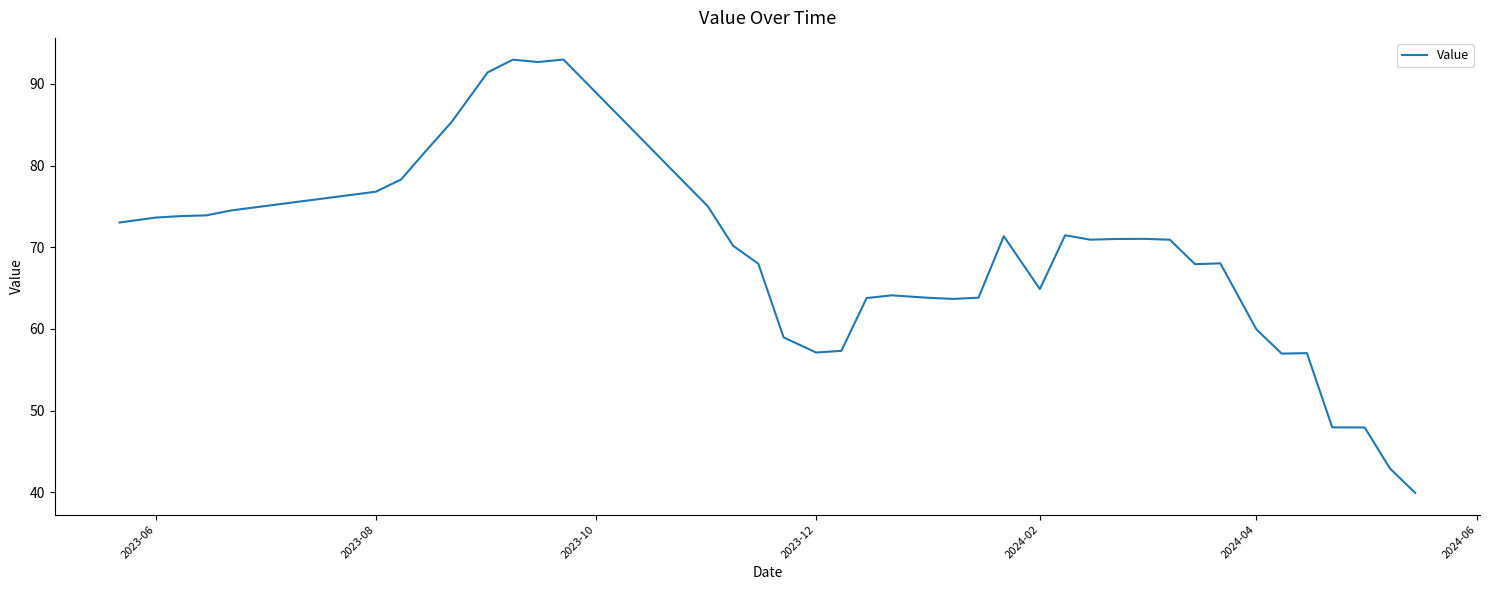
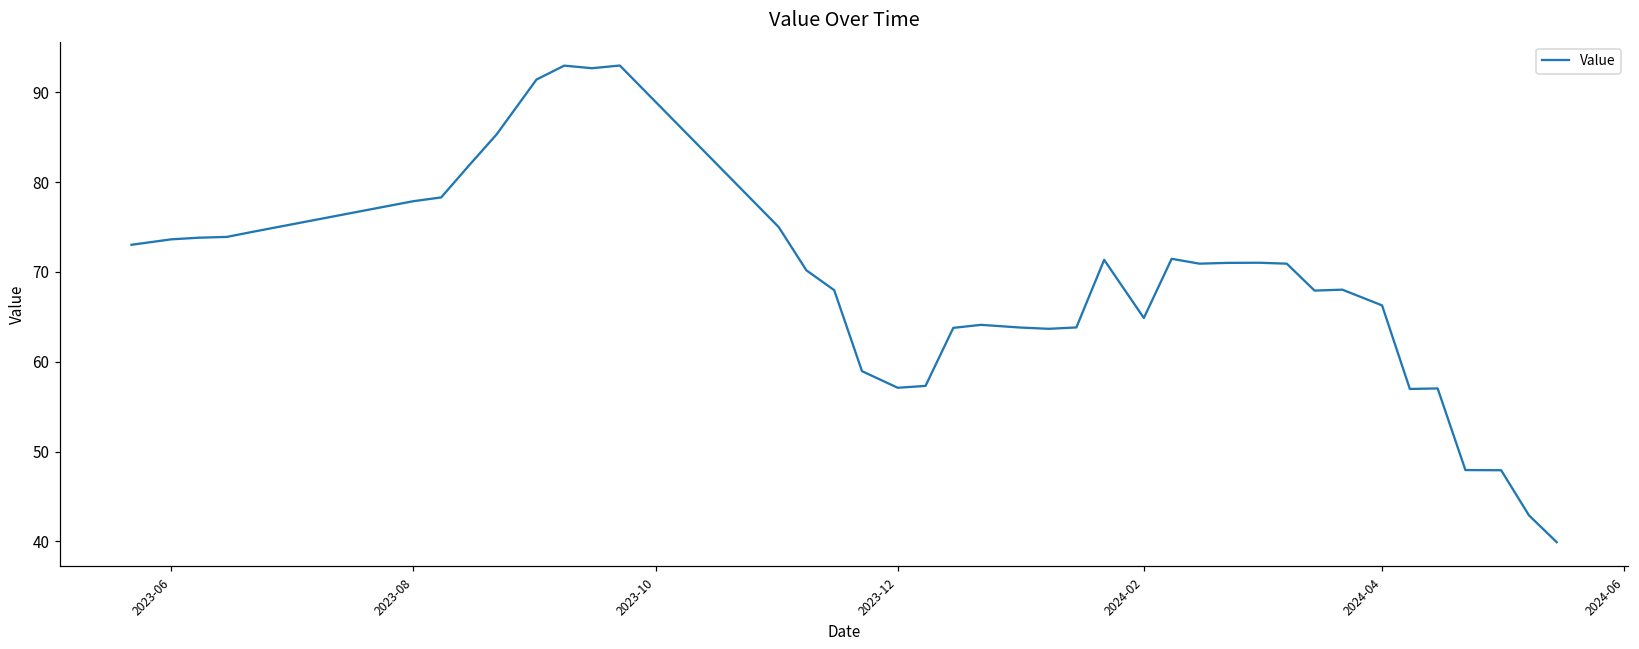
  {
    "2023-06": 74,
-   "2023-08": 77,
+   "2023-08": 78,
    "2023-12": 57,
    "2024-02": 65,
-   "2024-04": 60
+   "2024-04": 66
  }
